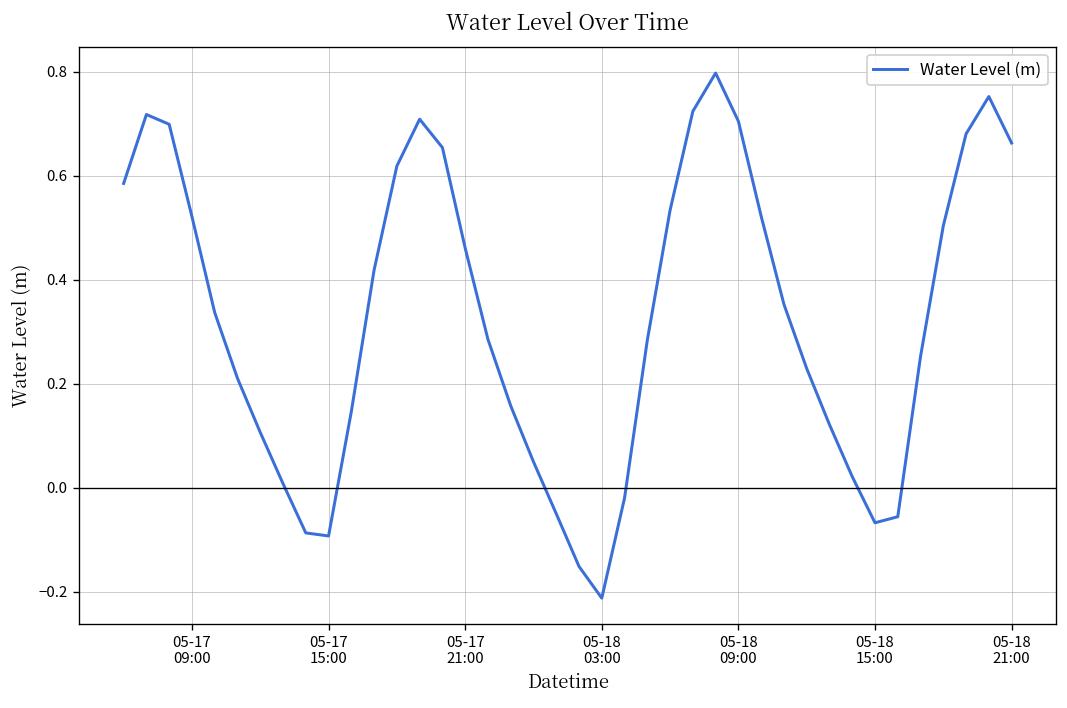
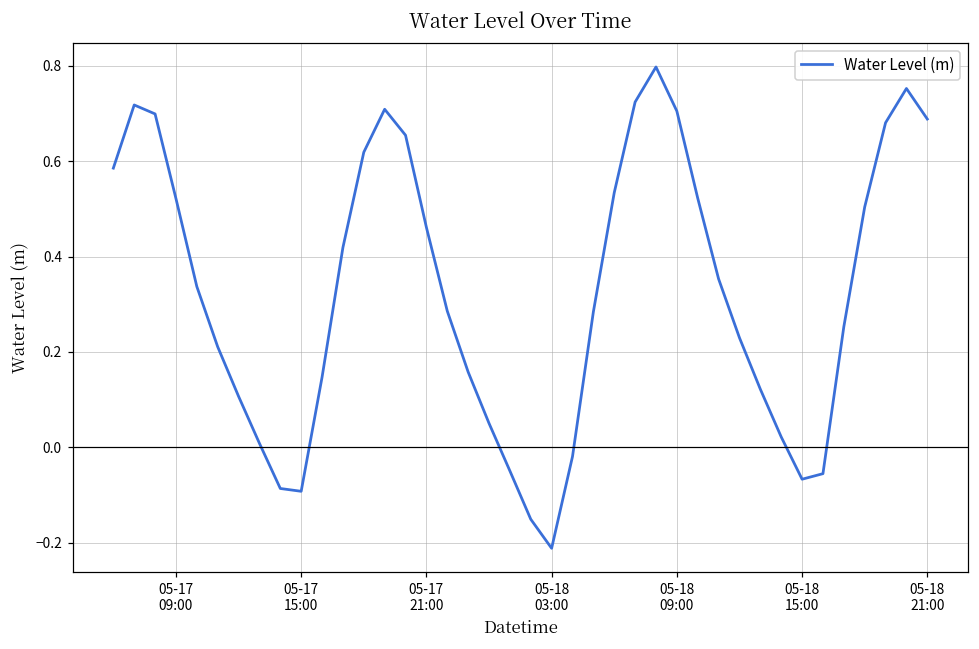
  {
    "05-17 09:00": 0.52,
    "05-17 15:00": -0.09,
    "05-17 21:00": 0.46,
    "05-18 03:00": -0.21,
    "05-18 09:00": 0.71,
    "05-18 15:00": -0.07,
-   "05-18 21:00": 0.66
+   "05-18 21:00": 0.69
  }
